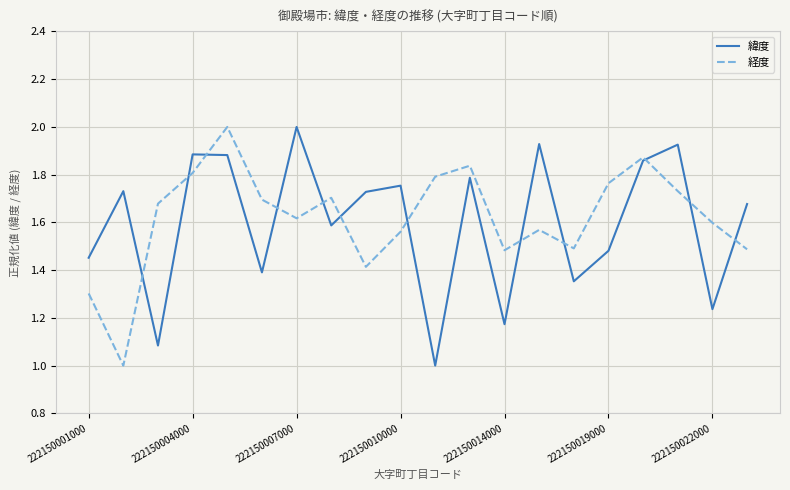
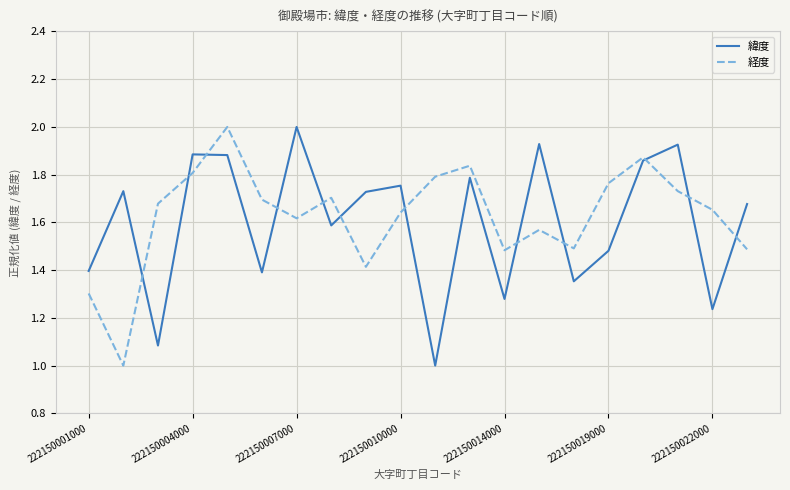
  {
    "緯度": {
-     "222150001000": 1.45,
+     "222150001000": 1.40,
      "222150004000": 1.88,
      "222150007000": 2.00,
      "222150010000": 1.75,
-     "222150014000": 1.17,
+     "222150014000": 1.28,
      "222150019000": 1.48,
      "222150022000": 1.24
    },
    "経度": {
      "222150001000": 1.30,
      "222150004000": 1.81,
      "222150007000": 1.62,
-     "222150010000": 1.56,
+     "222150010000": 1.64,
      "222150014000": 1.48,
      "222150019000": 1.76,
-     "222150022000": 1.60
+     "222150022000": 1.65
    }
  }
